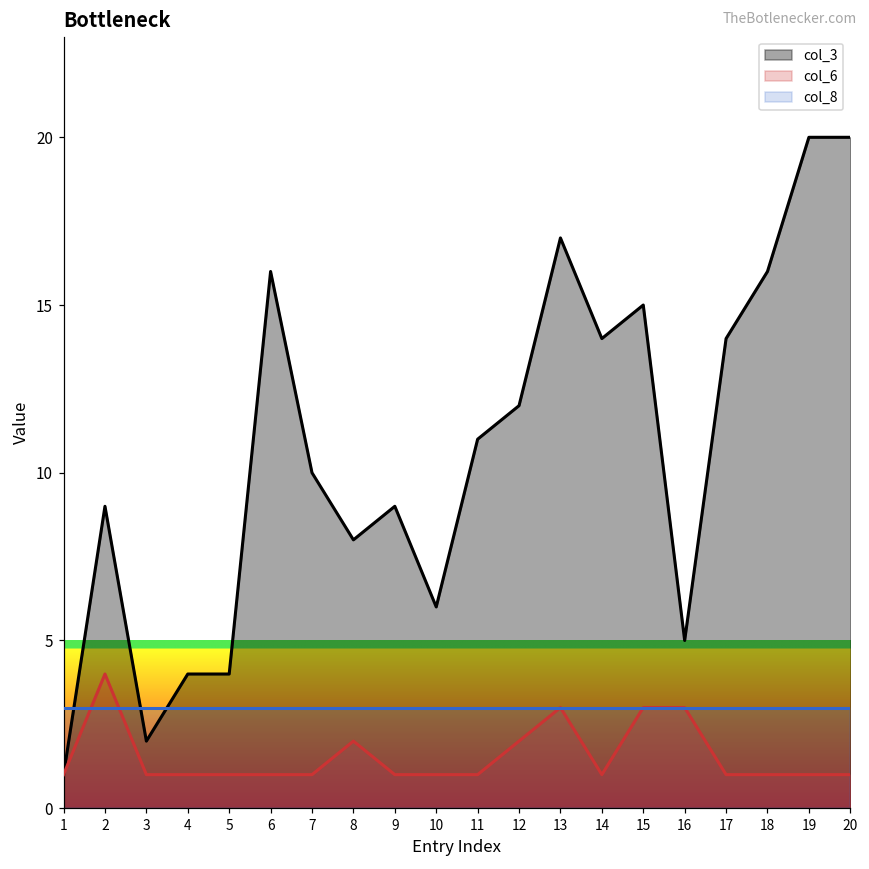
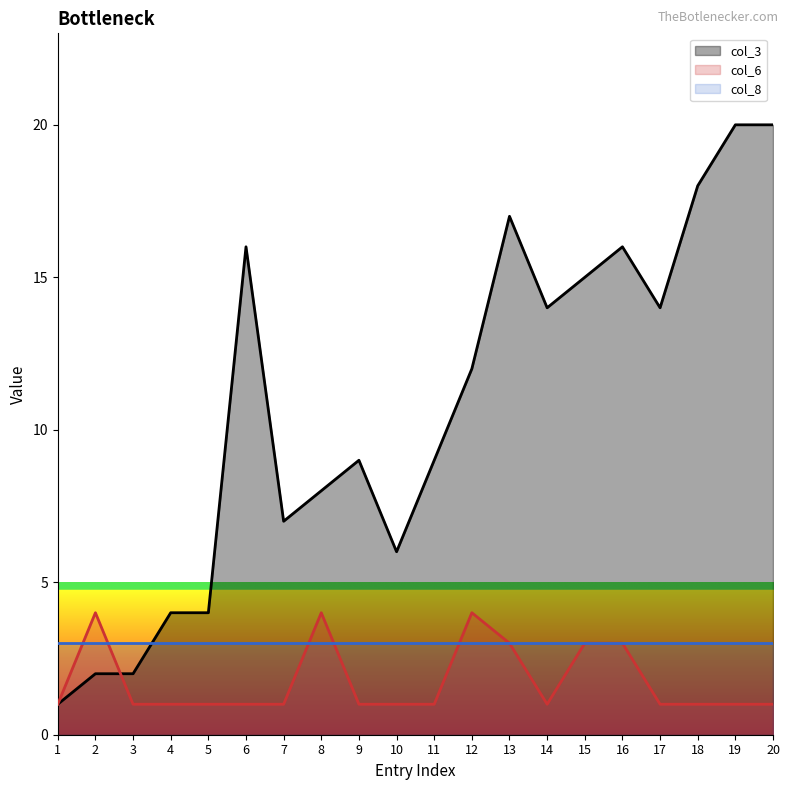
  {
    "col_3": {
-     "2": 9,
+     "2": 2,
      "3": 2,
      "4": 4,
      "5": 4,
      "6": 16,
-     "7": 10,
+     "7": 7,
      "8": 8,
      "9": 9,
      "10": 6,
-     "11": 11,
+     "11": 9,
      "12": 12,
      "13": 17,
      "14": 14,
      "15": 15,
-     "16": 5,
+     "16": 16,
      "17": 14,
-     "18": 16,
+     "18": 18,
      "19": 20,
      "20": 20
    },
    "col_6": {
      "2": 4,
      "3": 1,
      "4": 1,
      "5": 1,
      "6": 1,
      "7": 1,
-     "8": 2,
+     "8": 4,
      "9": 1,
      "10": 1,
      "11": 1,
-     "12": 2,
+     "12": 4,
      "14": 1,
      "17": 1,
      "18": 1,
      "19": 1,
      "20": 1
    },
    "col_8": {
      "1": 3,
      "2": 3,
      "3": 3,
      "4": 3,
      "5": 3,
      "6": 3,
      "7": 3,
      "8": 3,
      "9": 3,
      "10": 3,
      "11": 3,
      "12": 3,
      "14": 3,
      "17": 3,
      "18": 3,
      "19": 3,
      "20": 3
    }
  }
